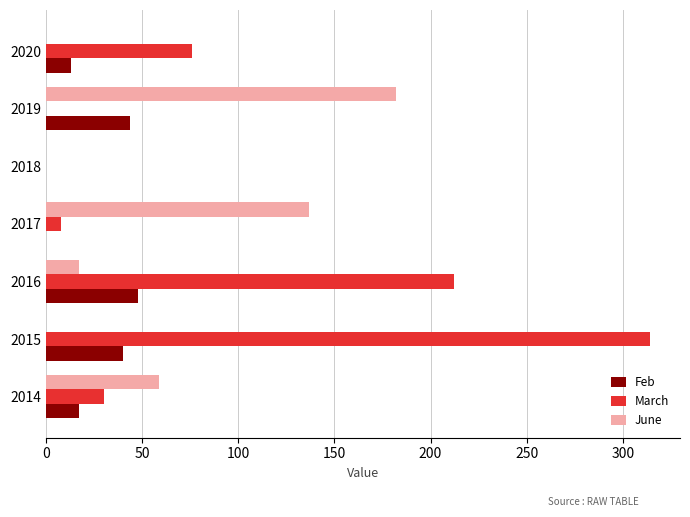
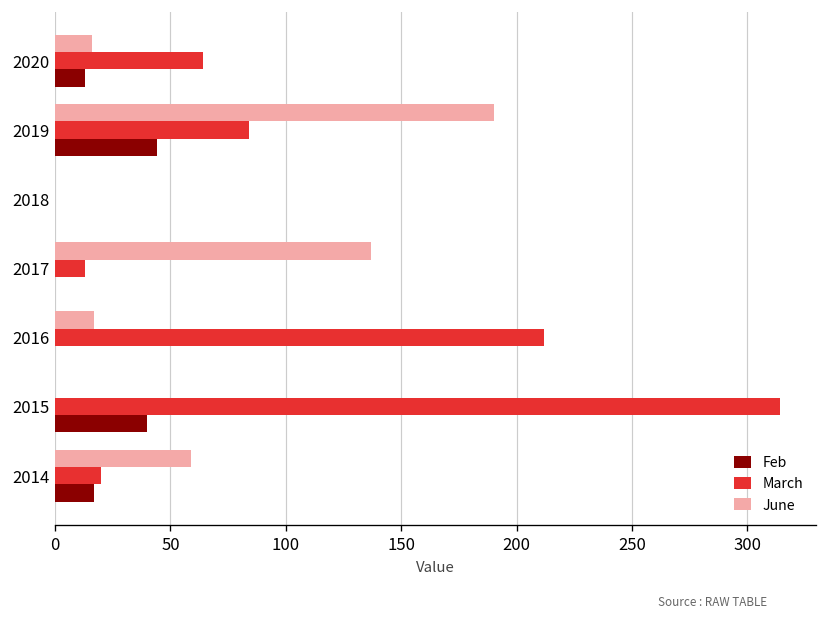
  {
    "Feb": {
      "2020": 13,
      "2019": 44,
      "2018": 0,
      "2017": 0,
-     "2016": 48,
+     "2016": 0,
      "2015": 40,
      "2014": 17
    },
    "March": {
-     "2020": 76,
-     "2019": 0,
+     "2020": 64,
+     "2019": 84,
      "2018": 0,
-     "2017": 8,
+     "2017": 13,
      "2016": 212,
      "2015": 314,
-     "2014": 30
+     "2014": 20
    },
    "June": {
-     "2020": 0,
-     "2019": 182,
+     "2020": 16,
+     "2019": 190,
      "2018": 0,
      "2017": 137,
      "2016": 17,
      "2015": 0,
      "2014": 59
    }
  }
